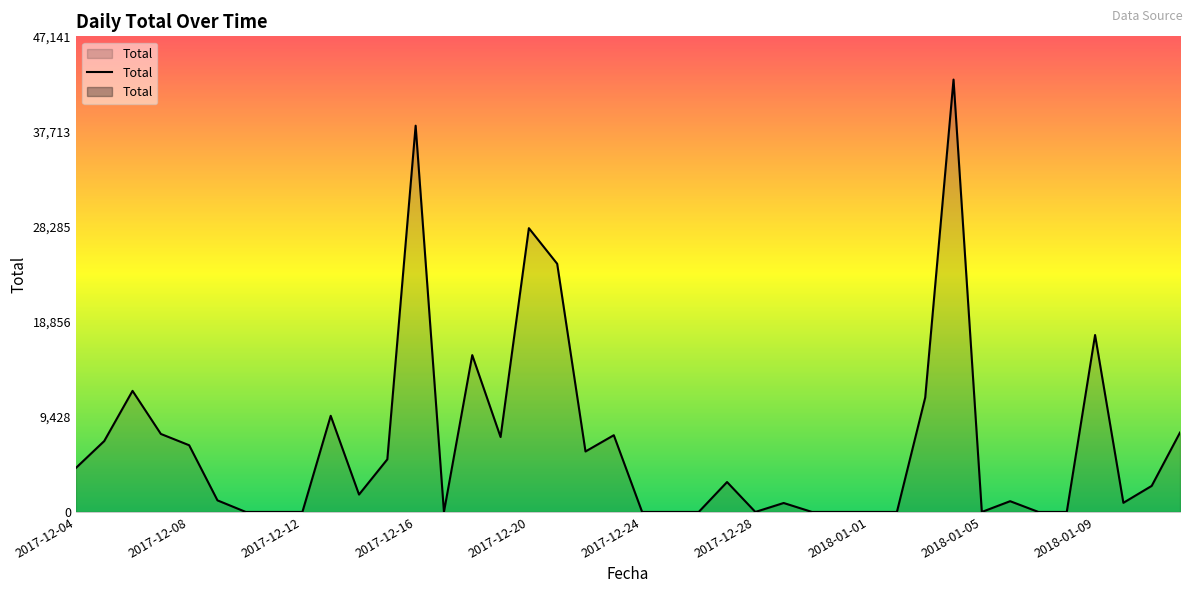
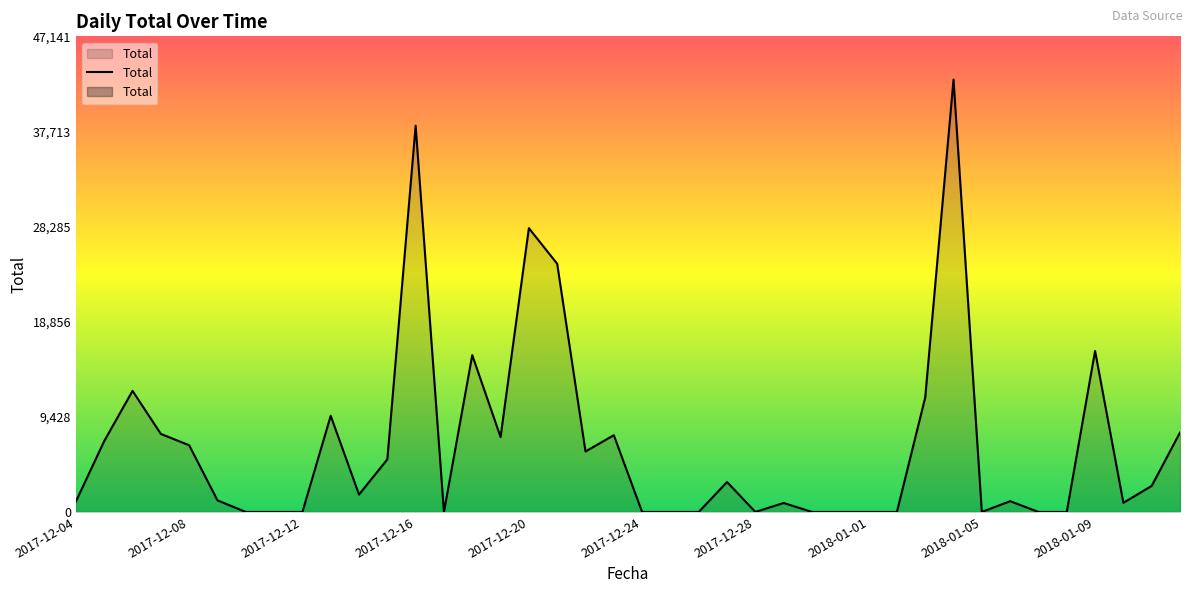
  {
-   "2017-12-04": "4,400",
+   "2017-12-04": "1,000",
    "2017-12-08": "6,600",
    "2017-12-12": "0",
    "2017-12-16": "38,300",
    "2017-12-20": "28,100",
    "2017-12-24": "0",
    "2017-12-28": "0",
    "2018-01-01": "0",
    "2018-01-05": "0",
-   "2018-01-09": "17,500"
+   "2018-01-09": "16,000"
  }
